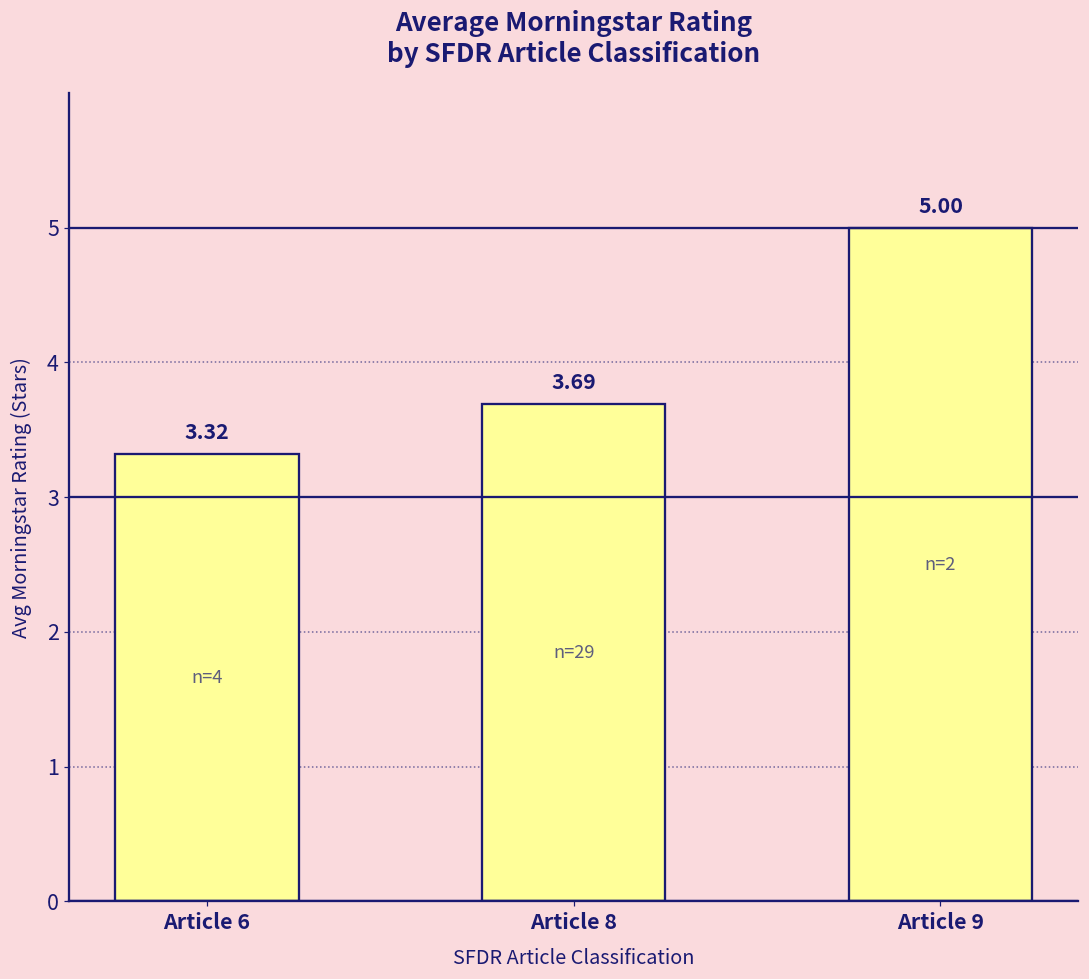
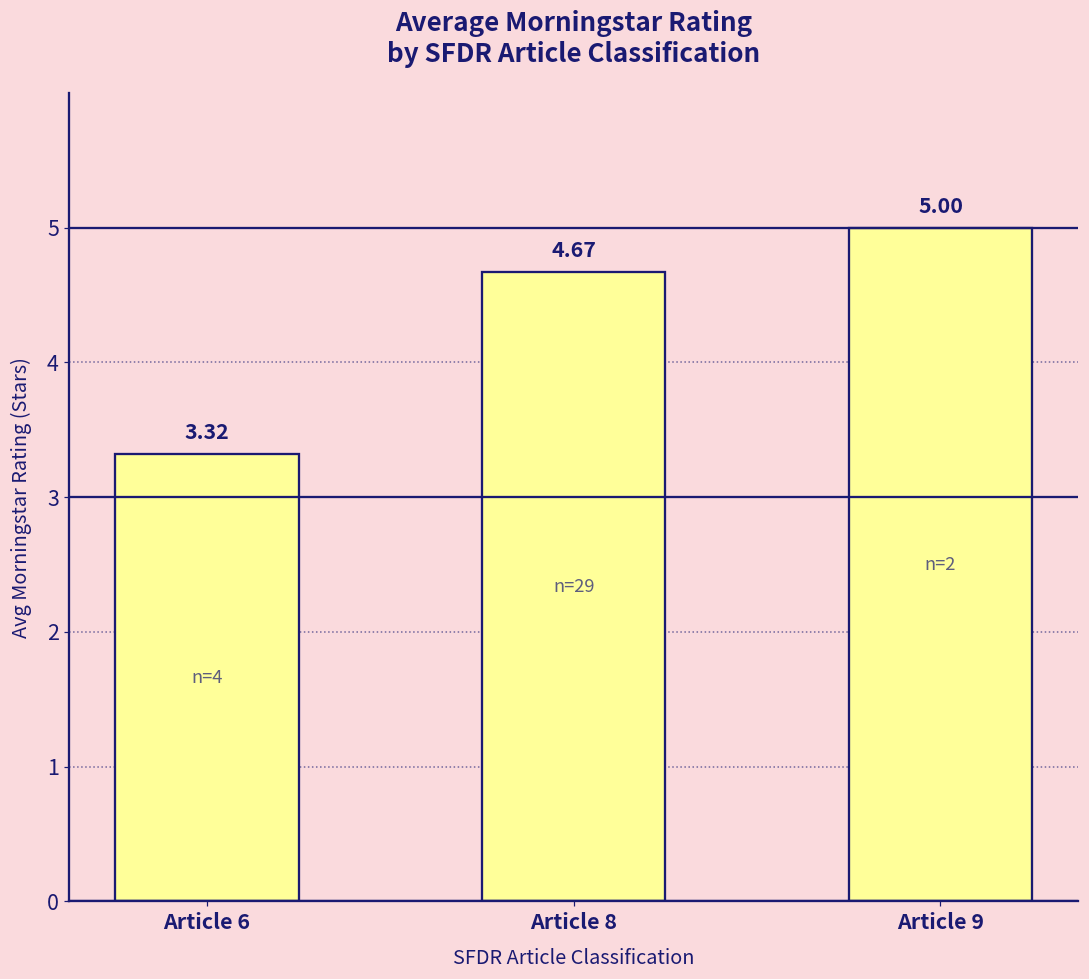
  {
    "Article 6": 3.32,
-   "Article 8": 3.69,
+   "Article 8": 4.67,
    "Article 9": 5.00
  }
